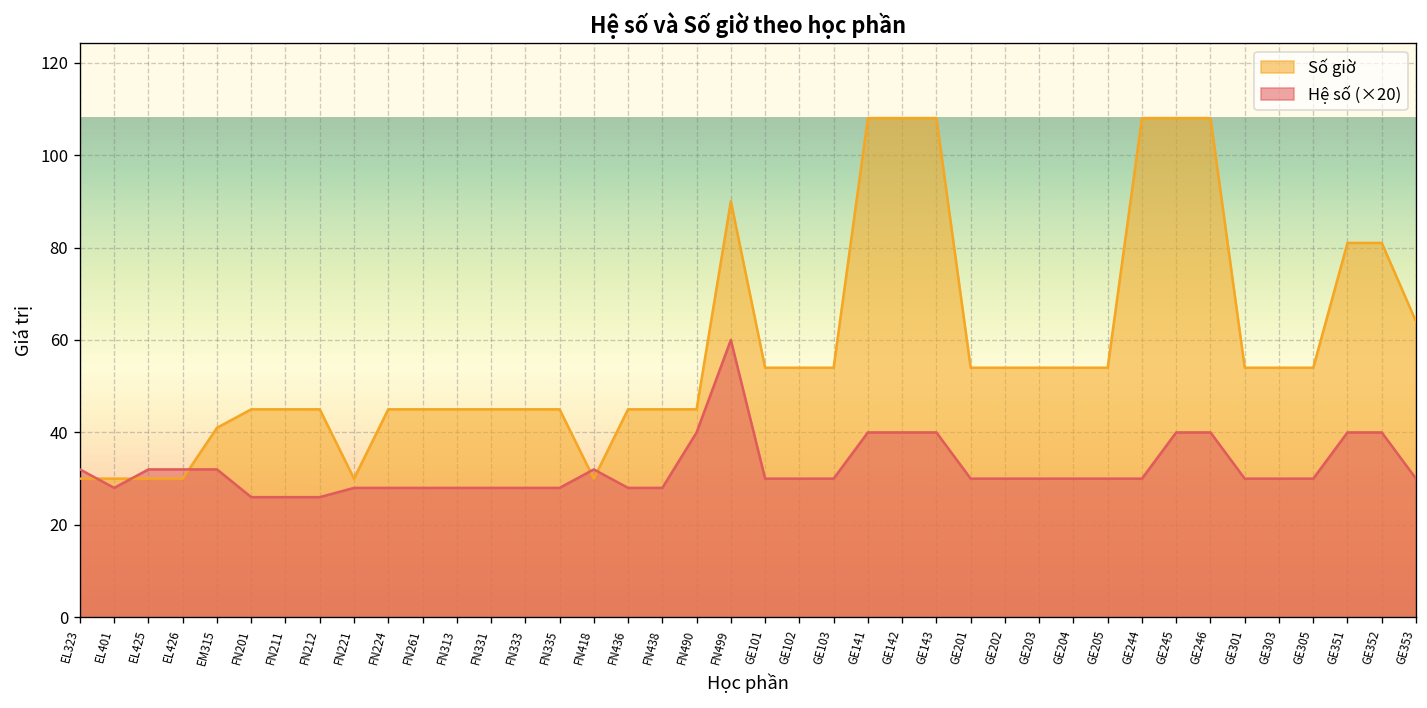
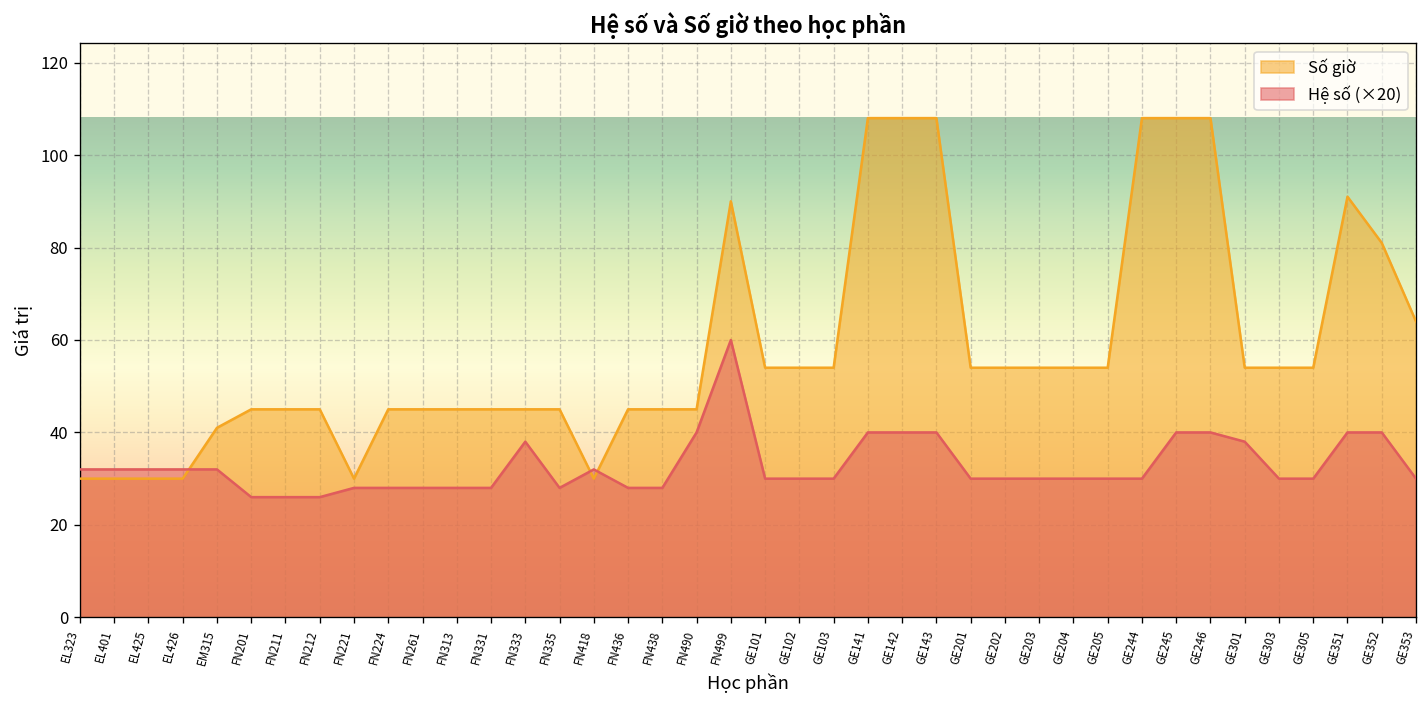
  {
    "Số giờ": {
      "EL323": 30,
      "EL401": 30,
      "EL425": 30,
      "EL426": 30,
      "EM315": 41,
      "FN201": 45,
      "FN211": 45,
      "FN212": 45,
      "FN221": 30,
      "FN224": 45,
      "FN261": 45,
      "FN313": 45,
      "FN331": 45,
      "FN333": 45,
      "FN335": 45,
      "FN418": 30,
      "FN436": 45,
      "FN438": 45,
      "FN490": 45,
      "FN499": 90,
      "GE101": 54,
      "GE102": 54,
      "GE103": 54,
      "GE141": 108,
      "GE142": 108,
      "GE143": 108,
      "GE201": 54,
      "GE202": 54,
      "GE203": 54,
      "GE204": 54,
      "GE205": 54,
      "GE244": 108,
      "GE245": 108,
      "GE246": 108,
      "GE301": 54,
      "GE303": 54,
      "GE305": 54,
-     "GE351": 81,
+     "GE351": 91,
      "GE352": 81,
      "GE353": 64
    },
    "Hệ số (×20)": {
      "EL323": 32,
-     "EL401": 28,
+     "EL401": 32,
      "EL425": 32,
      "EL426": 32,
      "EM315": 32,
      "FN201": 26,
      "FN211": 26,
      "FN212": 26,
      "FN221": 28,
      "FN224": 28,
      "FN261": 28,
      "FN313": 28,
      "FN331": 28,
-     "FN333": 28,
+     "FN333": 38,
      "FN335": 28,
      "FN418": 32,
      "FN436": 28,
      "FN438": 28,
      "FN490": 40,
      "FN499": 60,
      "GE101": 30,
      "GE102": 30,
      "GE103": 30,
      "GE141": 40,
      "GE142": 40,
      "GE143": 40,
      "GE201": 30,
      "GE202": 30,
      "GE203": 30,
      "GE204": 30,
      "GE205": 30,
      "GE244": 30,
      "GE245": 40,
      "GE246": 40,
-     "GE301": 30,
+     "GE301": 38,
      "GE303": 30,
      "GE305": 30,
      "GE351": 40,
      "GE352": 40,
      "GE353": 30
    }
  }
